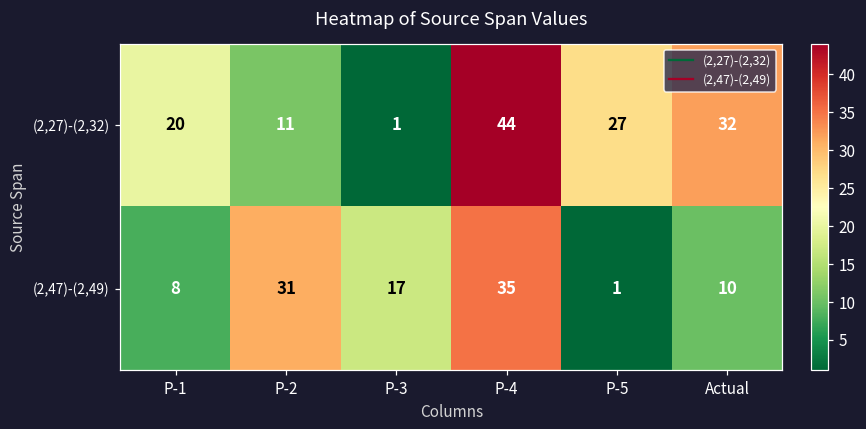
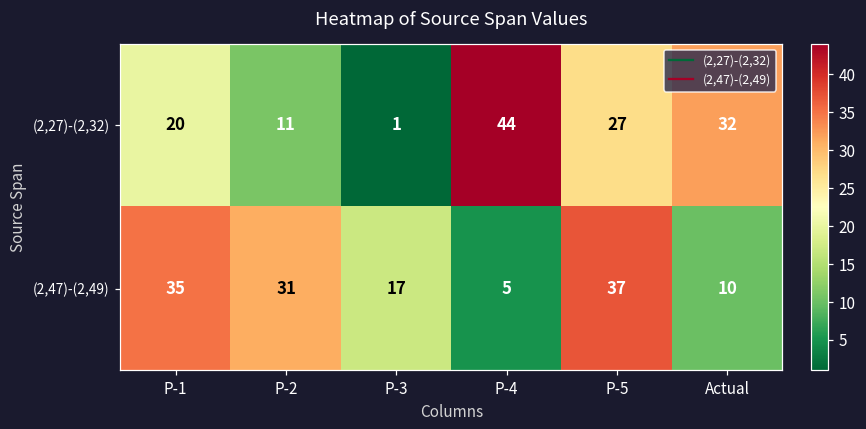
  {
    "(2,27)-(2,32)": {
      "P-1": 20,
      "P-2": 11,
      "P-3": 1,
      "P-4": 44,
      "P-5": 27,
      "Actual": 32
    },
    "(2,47)-(2,49)": {
-     "P-1": 8,
+     "P-1": 35,
      "P-2": 31,
      "P-3": 17,
-     "P-4": 35,
-     "P-5": 1,
+     "P-4": 5,
+     "P-5": 37,
      "Actual": 10
    }
  }
